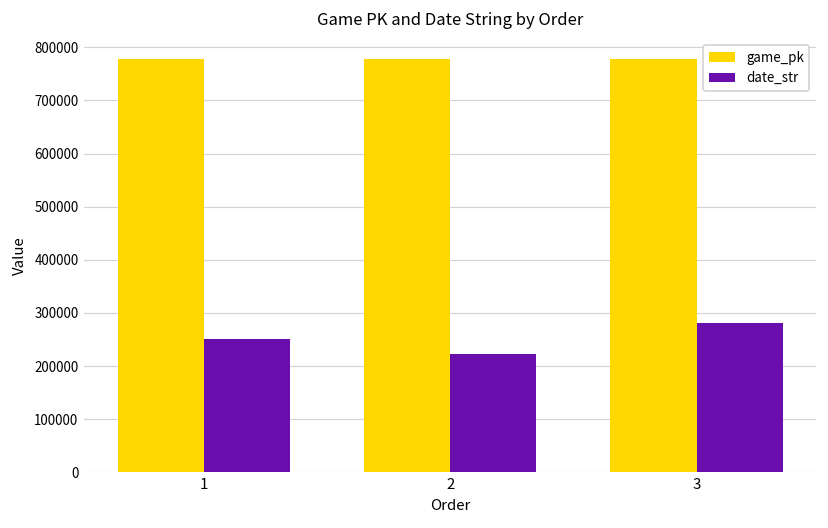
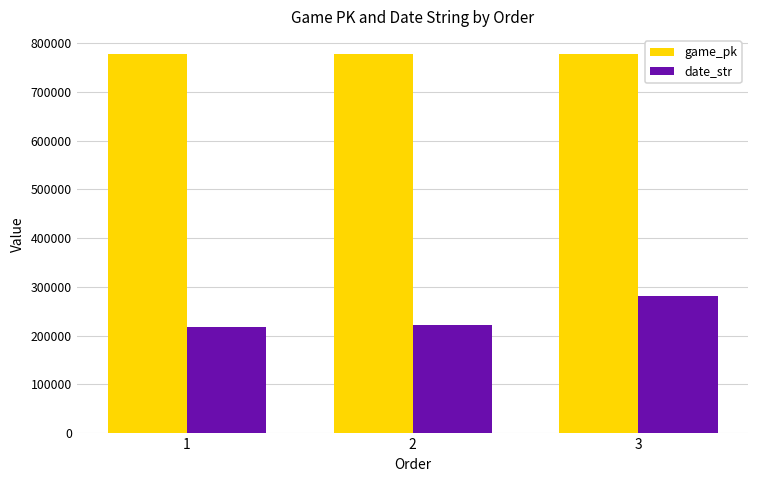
  {
    "game_pk": {
      "1": 780000,
      "2": 780000,
      "3": 780000
    },
    "date_str": {
-     "1": 250000,
+     "1": 220000,
      "2": 220000,
      "3": 280000
    }
  }
